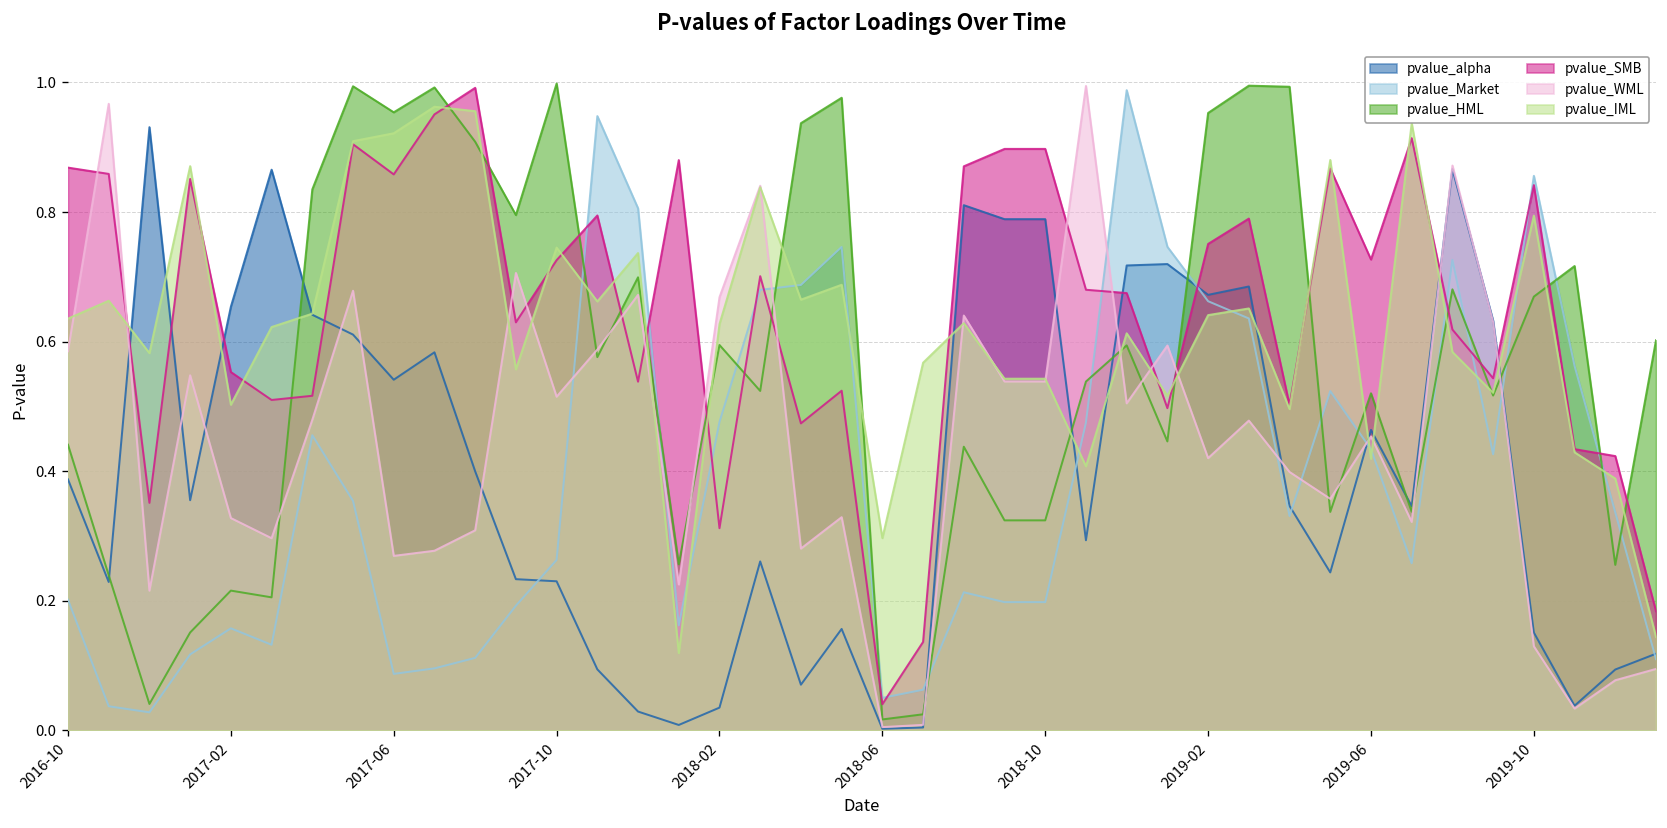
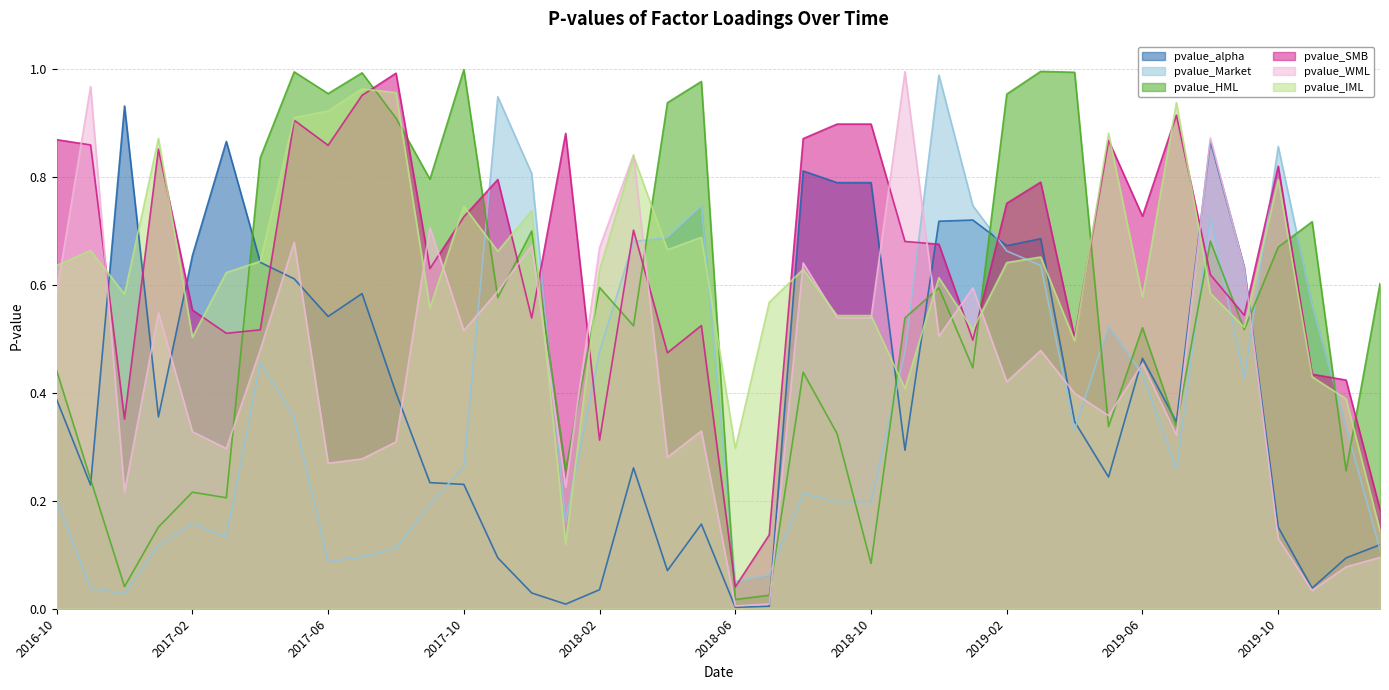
  {
    "pvalue_alpha": {
      "2016-10": 0.39,
      "2017-02": 0.65,
      "2017-06": 0.54,
      "2017-10": 0.23,
      "2018-02": 0.04,
      "2018-10": 0.79,
      "2019-02": 0.67,
      "2019-06": 0.46,
      "2019-10": 0.15
    },
    "pvalue_Market": {
      "2016-10": 0.20,
      "2017-02": 0.16,
      "2017-06": 0.09,
      "2017-10": 0.26,
      "2018-02": 0.48,
      "2018-06": 0.05,
      "2018-10": 0.20,
      "2019-02": 0.66,
      "2019-06": 0.43,
      "2019-10": 0.86
    },
    "pvalue_HML": {
      "2016-10": 0.44,
      "2017-02": 0.22,
      "2017-06": 0.95,
      "2017-10": 1.00,
      "2018-02": 0.59,
      "2018-06": 0.02,
-     "2018-10": 0.32,
+     "2018-10": 0.08,
      "2019-02": 0.95,
      "2019-06": 0.52,
      "2019-10": 0.67
    },
    "pvalue_SMB": {
      "2016-10": 0.87,
      "2017-02": 0.55,
      "2017-06": 0.86,
      "2017-10": 0.73,
      "2018-02": 0.31,
      "2018-06": 0.04,
      "2018-10": 0.90,
      "2019-02": 0.75,
      "2019-06": 0.73,
-     "2019-10": 0.84
+     "2019-10": 0.82
    },
    "pvalue_WML": {
      "2016-10": 0.59,
      "2017-02": 0.33,
      "2017-06": 0.27,
      "2017-10": 0.52,
      "2018-02": 0.67,
      "2019-02": 0.42,
      "2019-06": 0.45,
      "2019-10": 0.13
    },
    "pvalue_IML": {
      "2016-10": 0.64,
      "2017-02": 0.50,
      "2017-06": 0.92,
      "2017-10": 0.75,
      "2018-02": 0.63,
      "2018-06": 0.30,
      "2019-02": 0.64,
-     "2019-06": 0.42,
+     "2019-06": 0.58,
      "2019-10": 0.79
    }
  }
